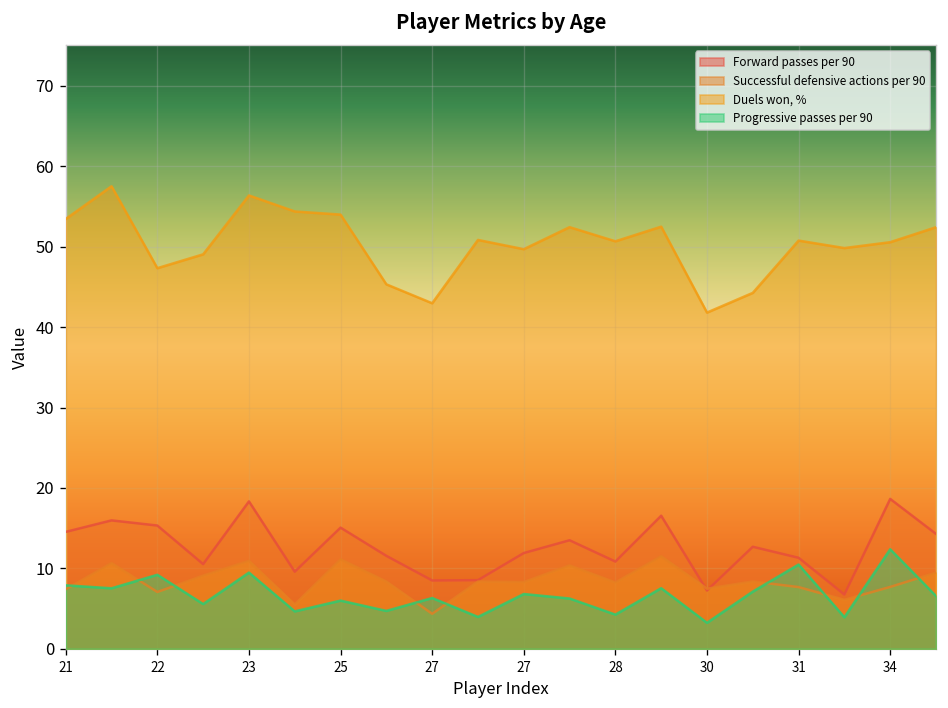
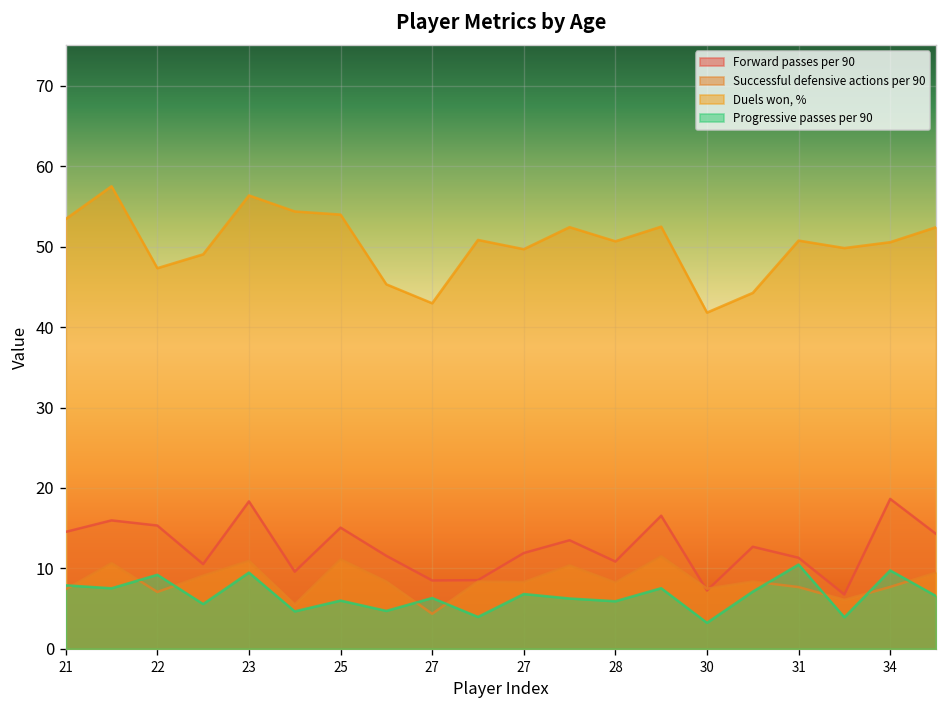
  {
    "Progressive passes per 90": {
      "21": 8,
      "22": 9,
      "23": 9,
      "25": 6,
-     "28": 4,
+     "28": 6,
      "30": 3,
      "31": 10,
-     "34": 12
+     "34": 10
    }
  }
